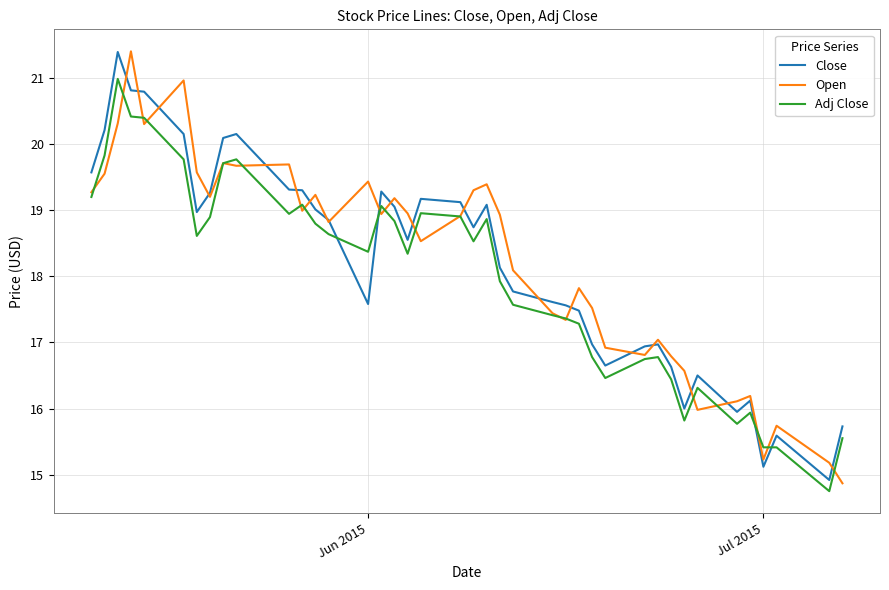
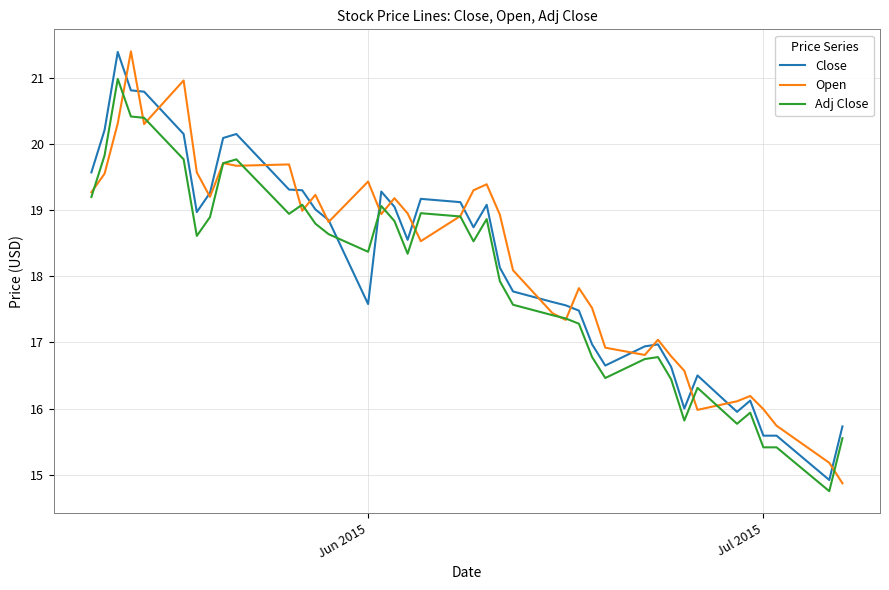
  {
    "Close": {
      "Jun 2015": 17.6,
-     "Jul 2015": 15.1
+     "Jul 2015": 15.6
    },
    "Open": {
      "Jun 2015": 19.4,
-     "Jul 2015": 15.2
+     "Jul 2015": 16.0
    },
    "Adj Close": {
      "Jun 2015": 18.4,
      "Jul 2015": 15.4
    }
  }
